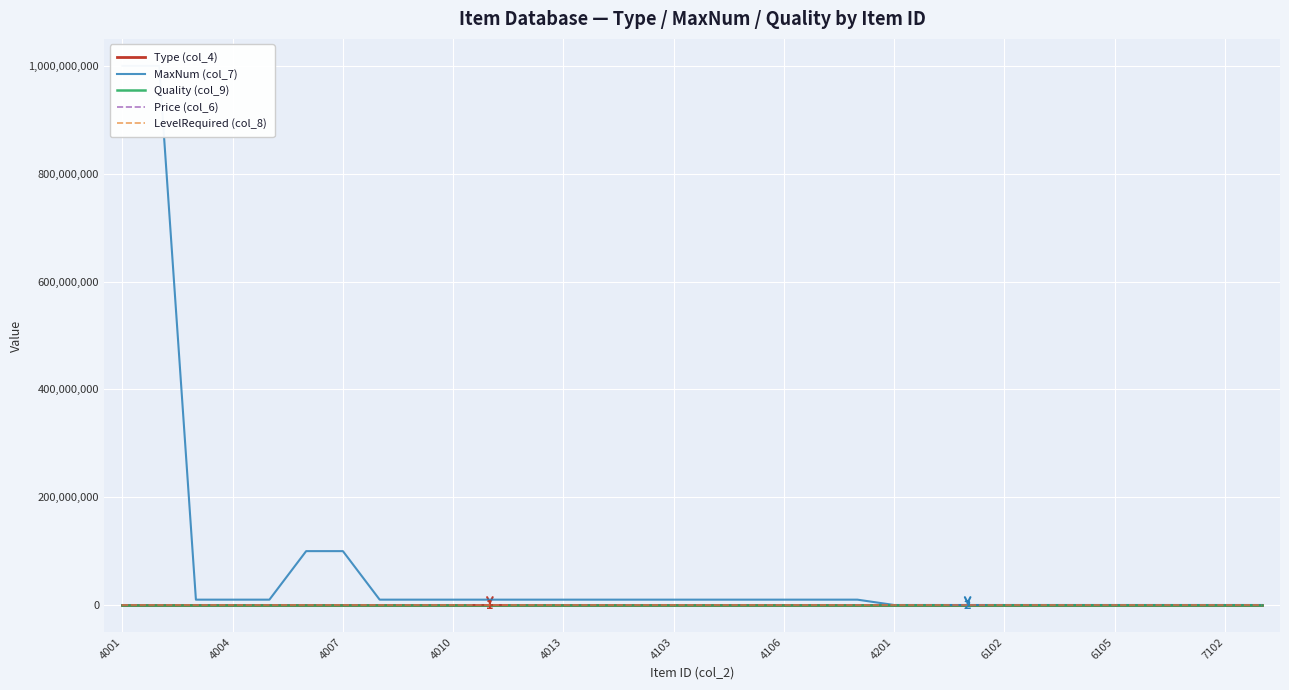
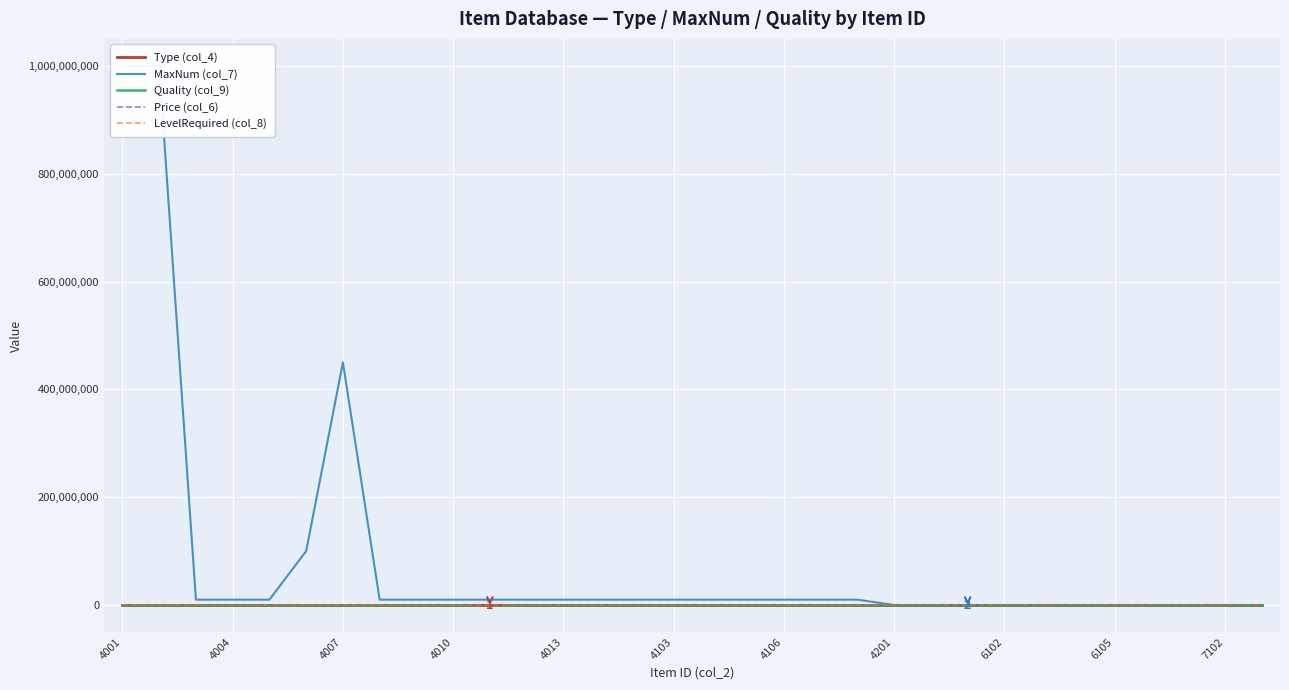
  {
    "LevelRequired (col_8)": {
      "4001": "0",
      "4004": "0",
      "4007": "0",
      "4010": "0",
      "4013": "0",
      "4103": "0",
      "4106": "0"
    },
    "MaxNum (col_7)": {
      "4004": "10,000,000",
-     "4007": "100,000,000",
+     "4007": "450,000,000",
      "4010": "10,000,000",
      "4013": "10,000,000",
      "4103": "10,000,000",
      "4106": "10,000,000"
    }
  }
